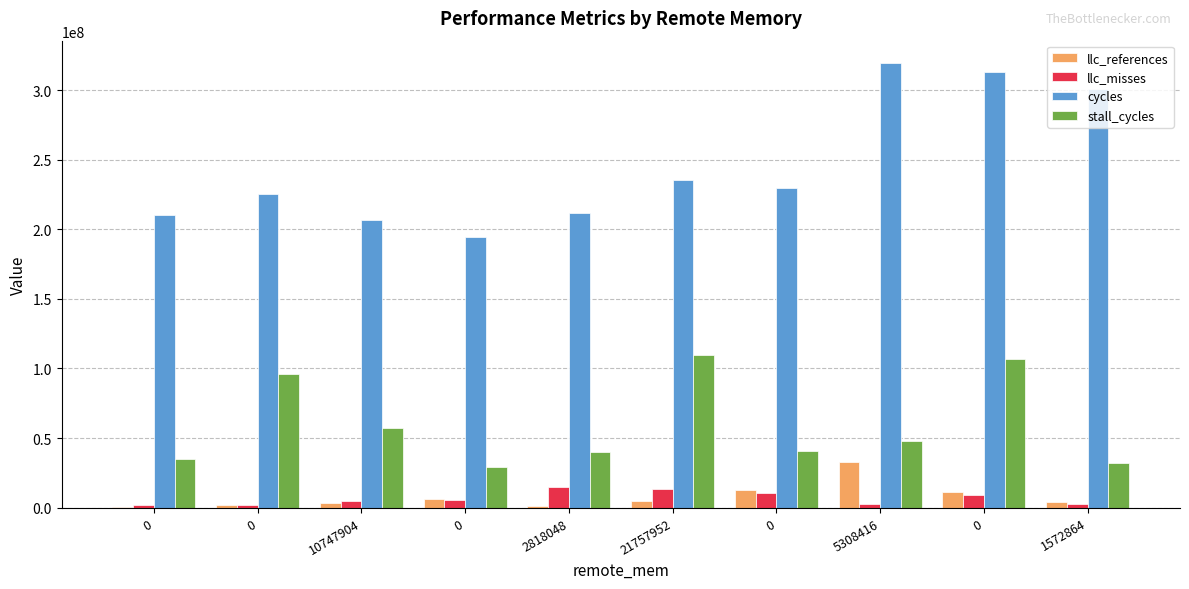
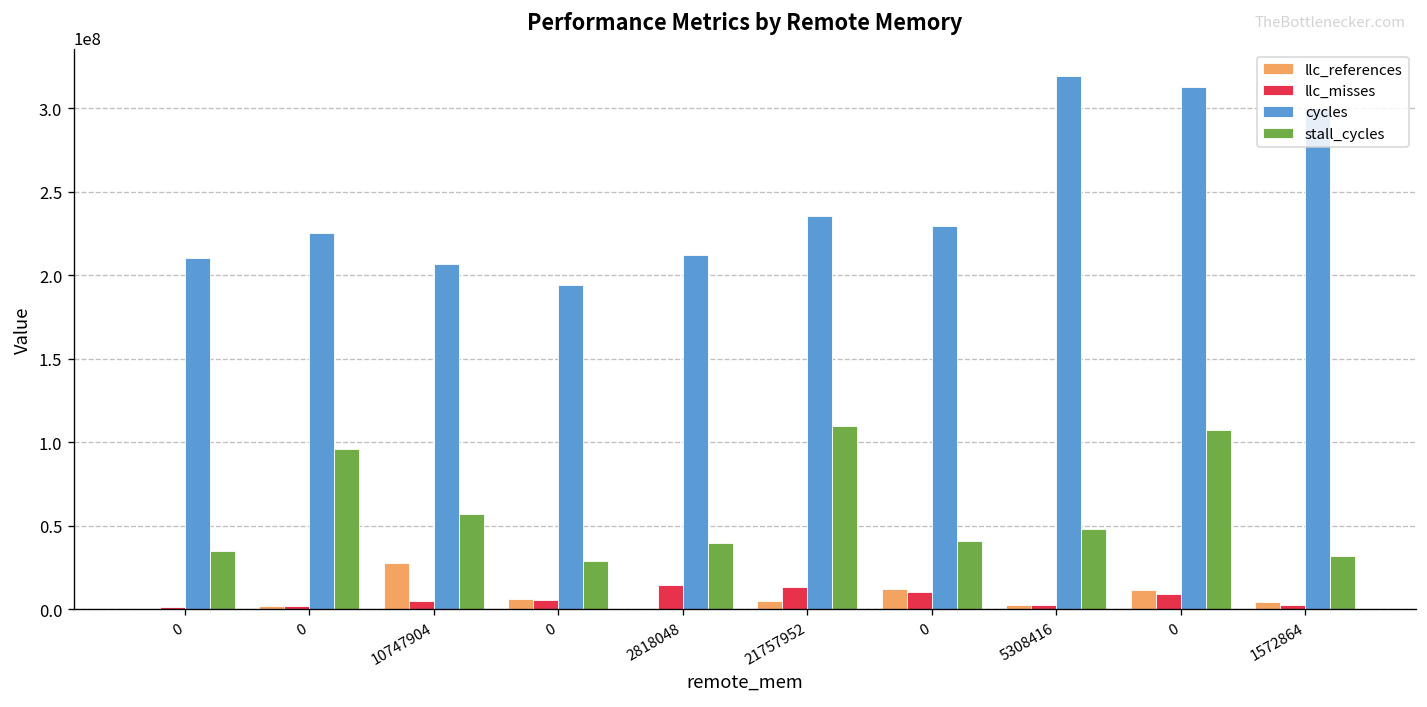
  {
    "llc_references": {
-     "10747904": 4000000,
+     "10747904": 28000000,
      "21757952": 5000000,
-     "5308416": 33000000,
+     "5308416": 2000000,
      "1572864": 4000000
    },
    "llc_misses": {
      "10747904": 5000000,
      "2818048": 15000000,
      "21757952": 13000000,
      "5308416": 2000000,
      "1572864": 3000000
    },
    "cycles": {
      "10747904": 207000000,
      "2818048": 212000000,
      "21757952": 236000000,
      "5308416": 320000000
    },
    "stall_cycles": {
      "10747904": 57000000,
      "2818048": 40000000,
      "21757952": 110000000,
      "5308416": 48000000,
      "1572864": 32000000
    }
  }
